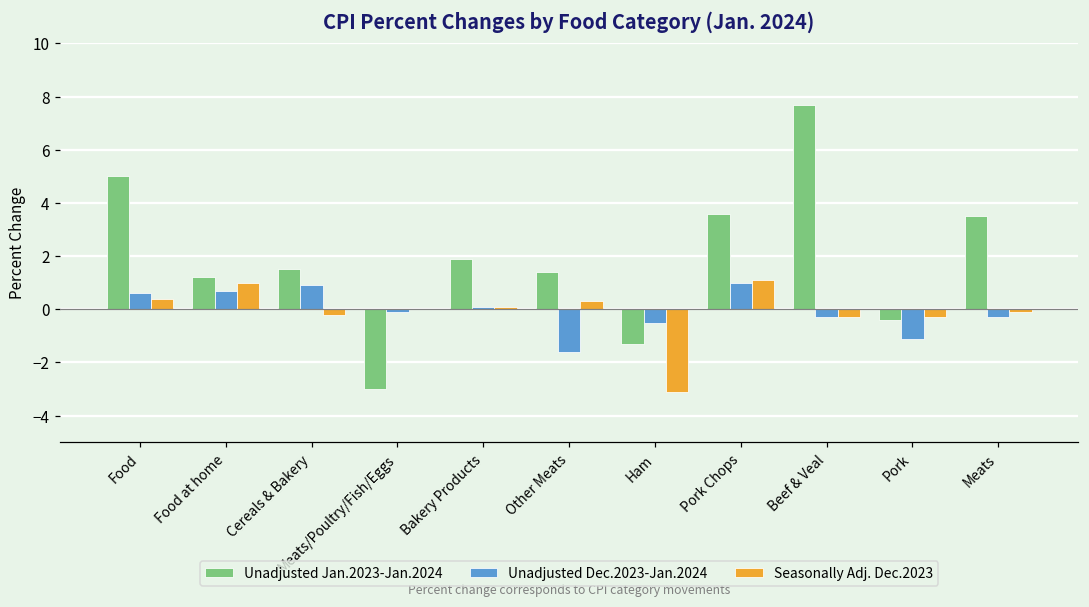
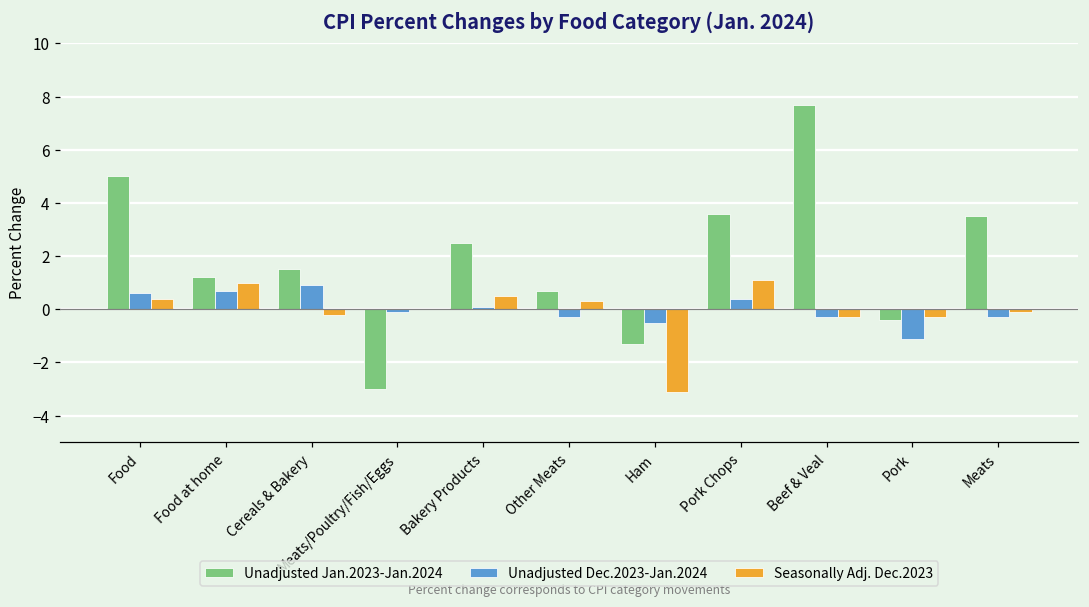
  {
    "Unadjusted Jan.2023-Jan.2024": {
      "Food": 5.0,
      "Food at home": 1.2,
      "Cereals & Bakery": 1.5,
      "Meats/Poultry/Fish/Eggs": -3.0,
-     "Bakery Products": 1.9,
-     "Other Meats": 1.4,
+     "Bakery Products": 2.5,
+     "Other Meats": 0.7,
      "Ham": -1.3,
      "Pork Chops": 3.6,
      "Beef & Veal": 7.7,
      "Pork": -0.4,
      "Meats": 3.5
    },
    "Unadjusted Dec.2023-Jan.2024": {
      "Food": 0.6,
      "Food at home": 0.7,
      "Cereals & Bakery": 0.9,
-     "Other Meats": -1.6,
+     "Other Meats": -0.3,
      "Ham": -0.5,
-     "Pork Chops": 1.0,
+     "Pork Chops": 0.4,
      "Beef & Veal": -0.3,
      "Pork": -1.1,
      "Meats": -0.3
    },
    "Seasonally Adj. Dec.2023": {
      "Food": 0.4,
      "Food at home": 1.0,
      "Cereals & Bakery": -0.2,
      "Meats/Poultry/Fish/Eggs": 0.0,
-     "Bakery Products": 0.1,
+     "Bakery Products": 0.5,
      "Other Meats": 0.3,
      "Ham": -3.1,
      "Pork Chops": 1.1,
      "Beef & Veal": -0.3,
      "Pork": -0.3
    }
  }
